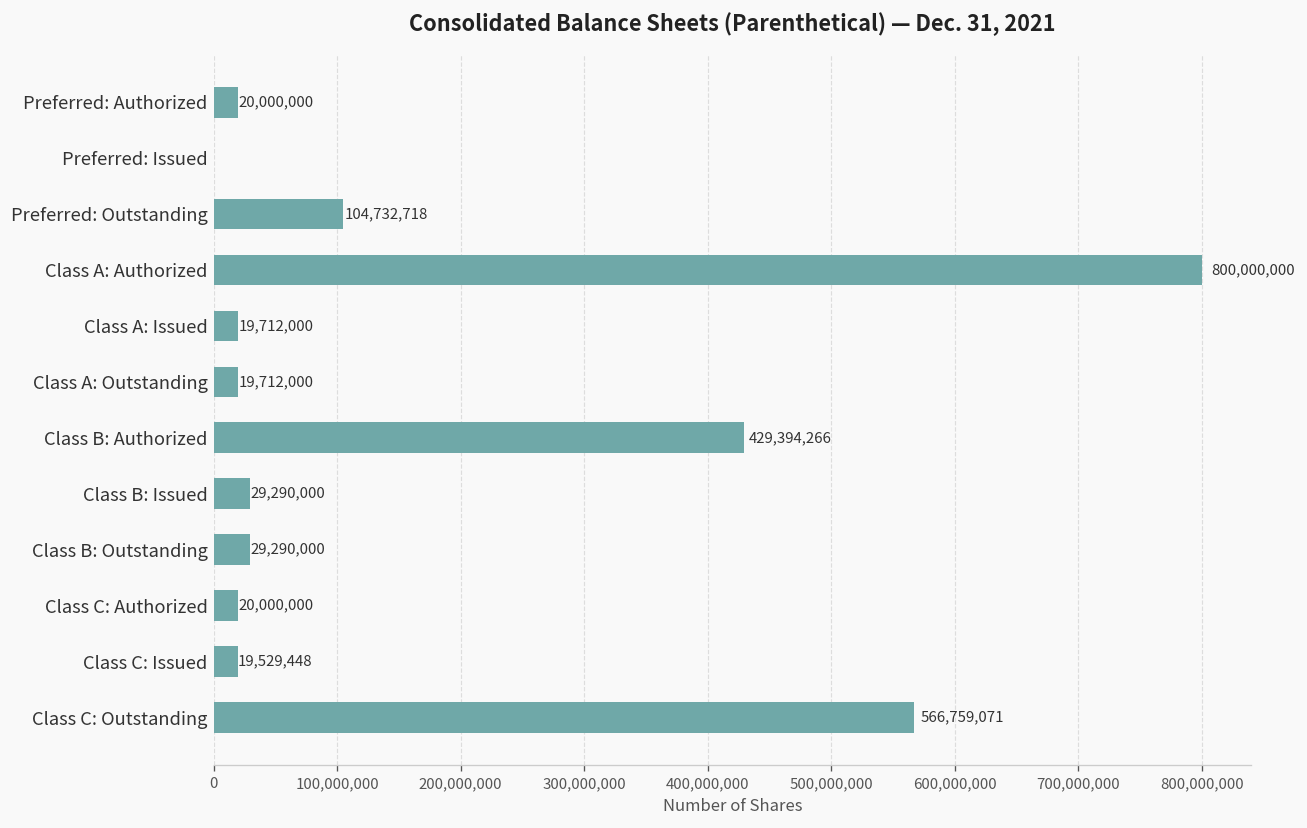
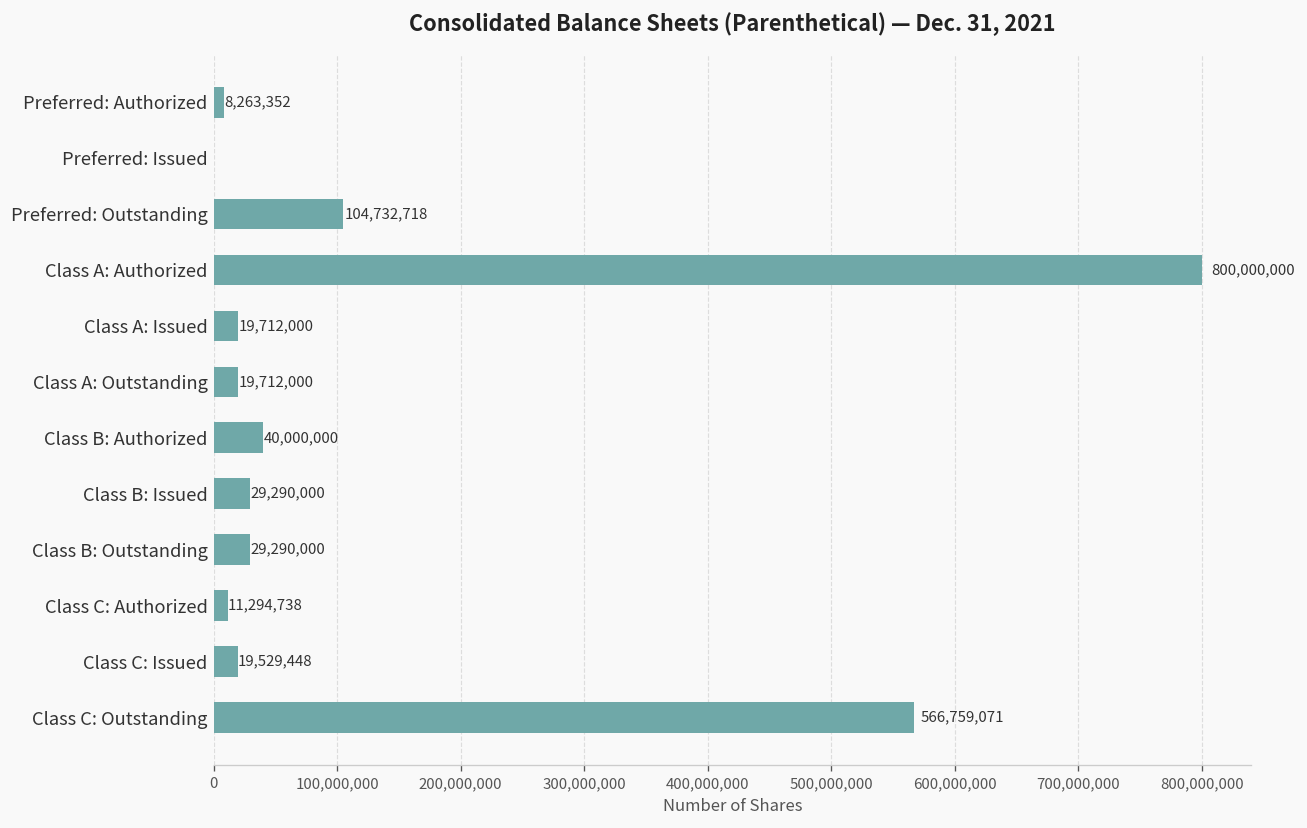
  {
-   "Preferred: Authorized": "20,000,000",
+   "Preferred: Authorized": "8,263,352",
    "Preferred: Outstanding": "104,732,718",
    "Class A: Authorized": "800,000,000",
    "Class A: Issued": "19,712,000",
    "Class A: Outstanding": "19,712,000",
-   "Class B: Authorized": "429,394,266",
+   "Class B: Authorized": "40,000,000",
    "Class B: Issued": "29,290,000",
    "Class B: Outstanding": "29,290,000",
-   "Class C: Authorized": "20,000,000",
+   "Class C: Authorized": "11,294,738",
    "Class C: Issued": "19,529,448",
    "Class C: Outstanding": "566,759,071"
  }
